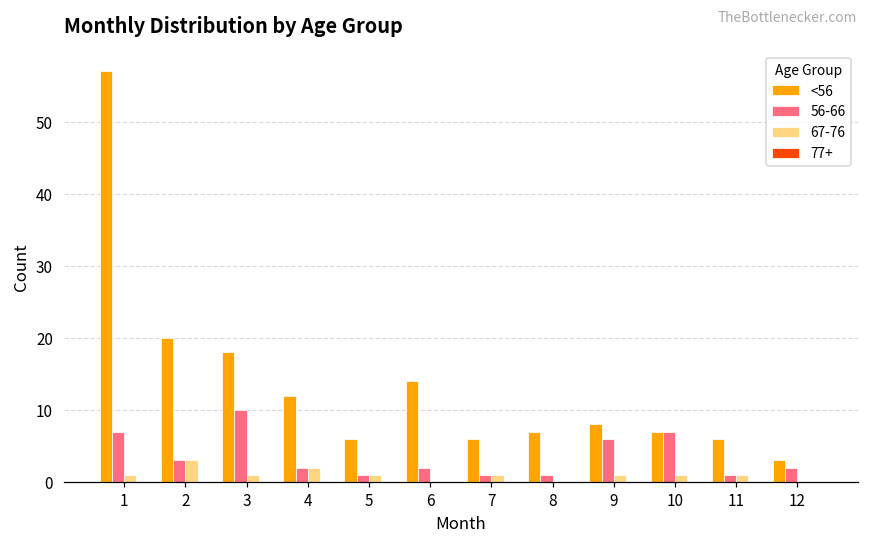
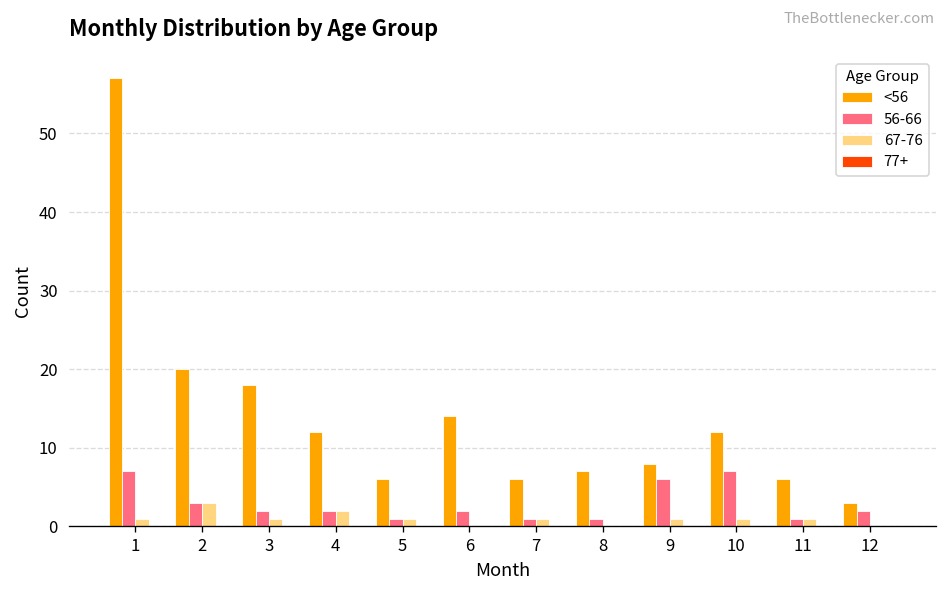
  {
    "<56": {
      "1": 57,
      "2": 20,
      "3": 18,
      "4": 12,
      "5": 6,
      "6": 14,
      "7": 6,
      "8": 7,
      "9": 8,
-     "10": 7,
+     "10": 12,
      "11": 6,
      "12": 3
    },
    "56-66": {
      "1": 7,
      "2": 3,
-     "3": 10,
+     "3": 2,
      "4": 2,
      "5": 1,
      "6": 2,
      "7": 1,
      "8": 1,
      "9": 6,
      "10": 7,
      "11": 1,
      "12": 2
    },
    "67-76": {
      "1": 1,
      "2": 3,
      "3": 1,
      "4": 2,
      "5": 1,
      "6": 0,
      "7": 1,
      "8": 0,
      "9": 1,
      "10": 1,
      "11": 1,
      "12": 0
    },
    "77+": {
      "1": 0,
      "2": 0,
      "3": 0,
      "4": 0,
      "5": 0,
      "6": 0,
      "7": 0,
      "8": 0,
      "9": 0,
      "10": 0,
      "11": 0,
      "12": 0
    }
  }
